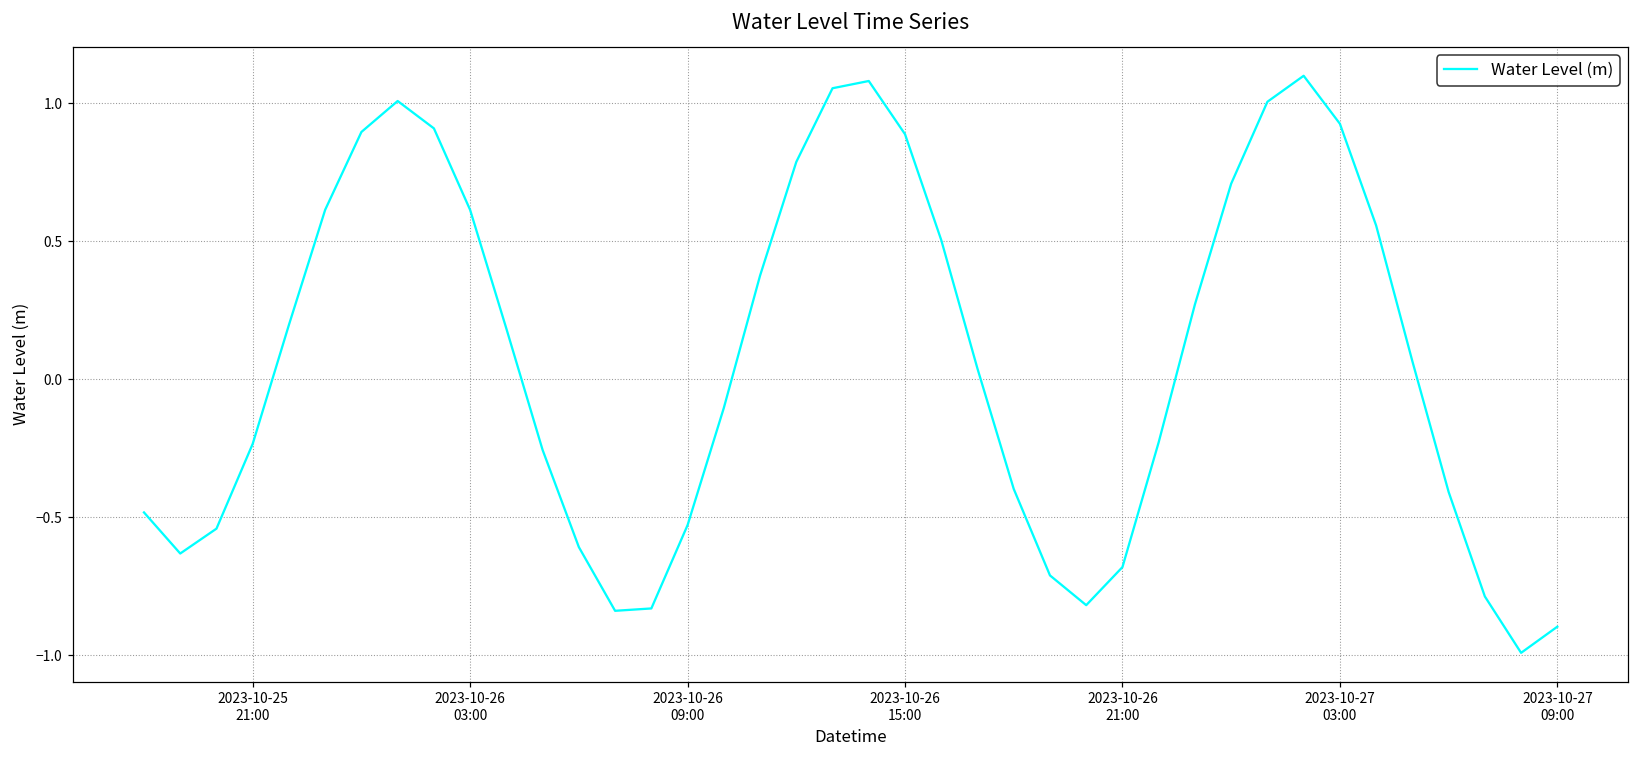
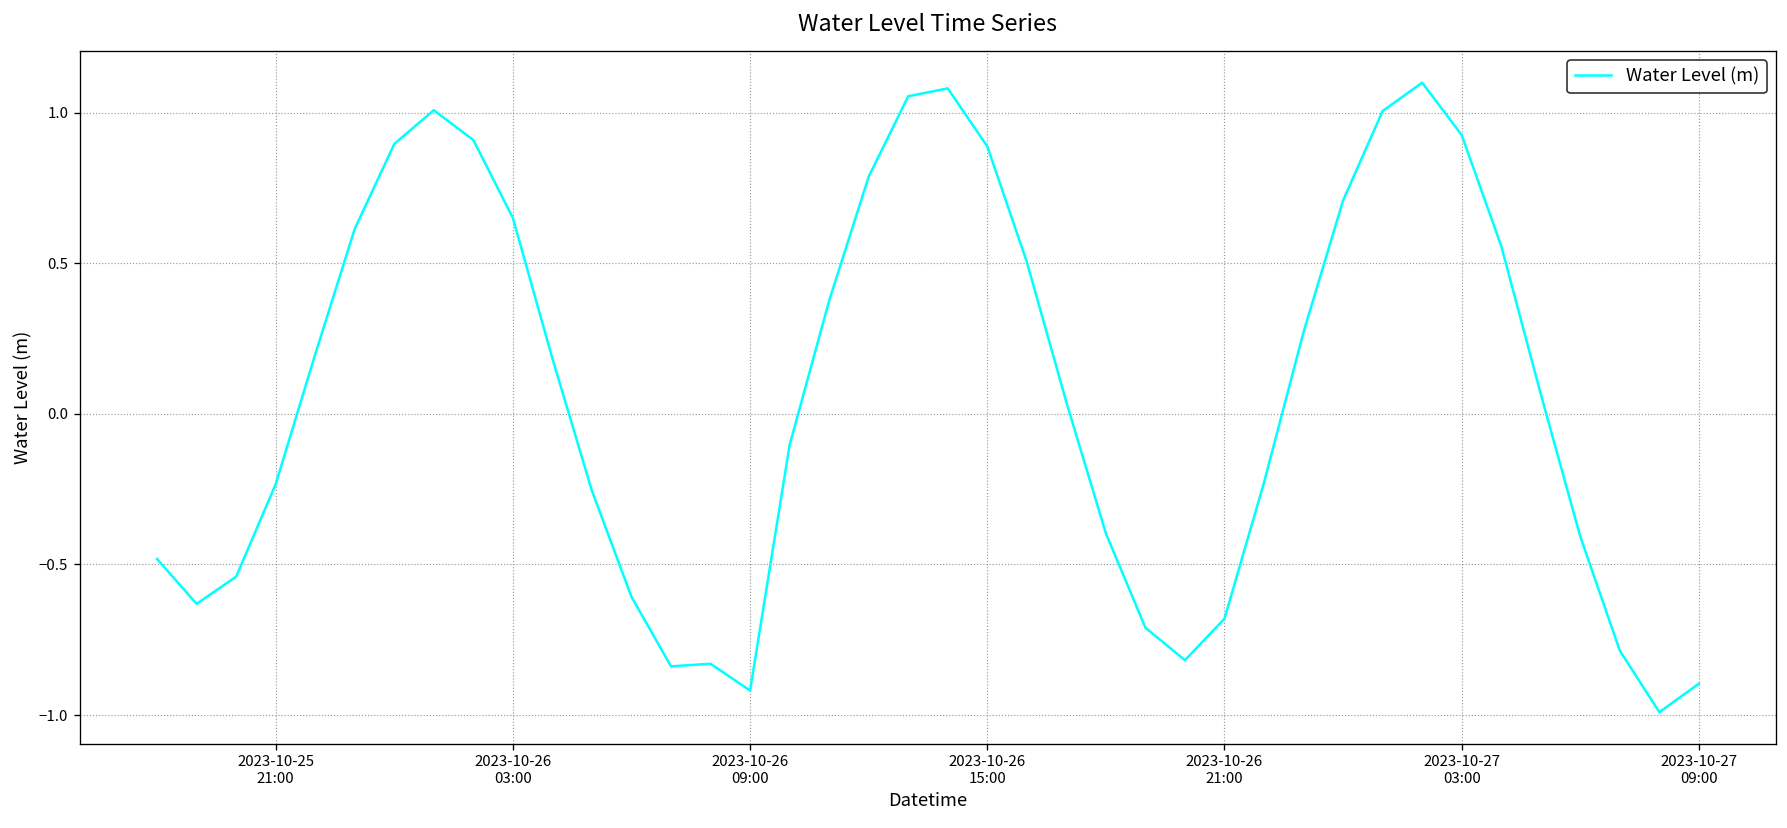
  {
    "2023-10-25 21:00": -0.23,
-   "2023-10-26 03:00": 0.61,
-   "2023-10-26 09:00": -0.53,
+   "2023-10-26 03:00": 0.65,
+   "2023-10-26 09:00": -0.92,
    "2023-10-26 15:00": 0.89,
    "2023-10-26 21:00": -0.68,
    "2023-10-27 03:00": 0.93,
    "2023-10-27 09:00": -0.90
  }
